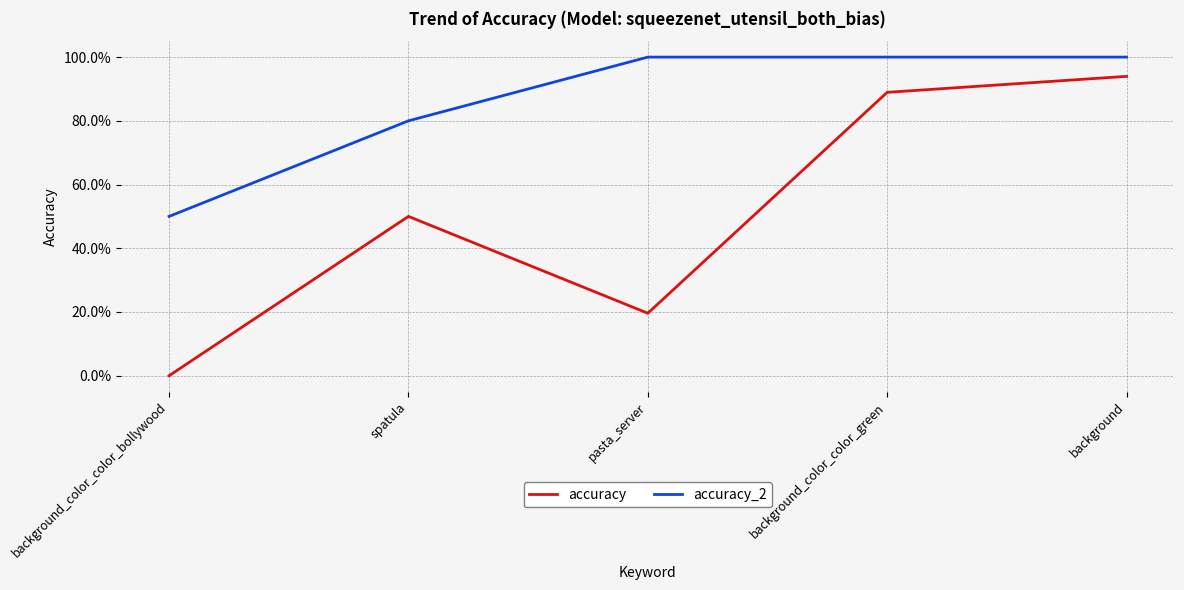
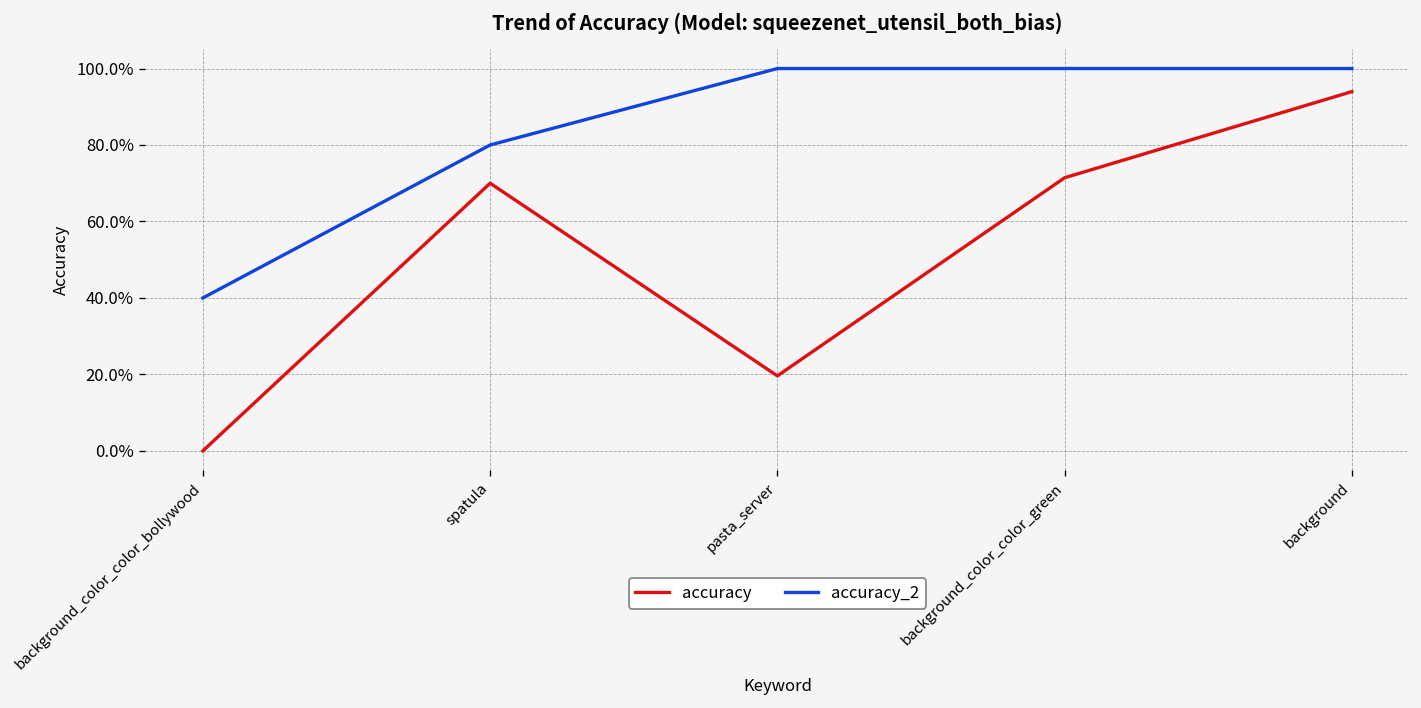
  {
    "accuracy": {
      "background_color_color_bollywood": "0%",
-     "spatula": "50%",
+     "spatula": "70%",
      "pasta_server": "20%",
-     "background_color_color_green": "89%",
+     "background_color_color_green": "71%",
      "background": "94%"
    },
    "accuracy_2": {
-     "background_color_color_bollywood": "50%",
+     "background_color_color_bollywood": "40%",
      "spatula": "80%",
      "pasta_server": "100%",
      "background_color_color_green": "100%",
      "background": "100%"
    }
  }
